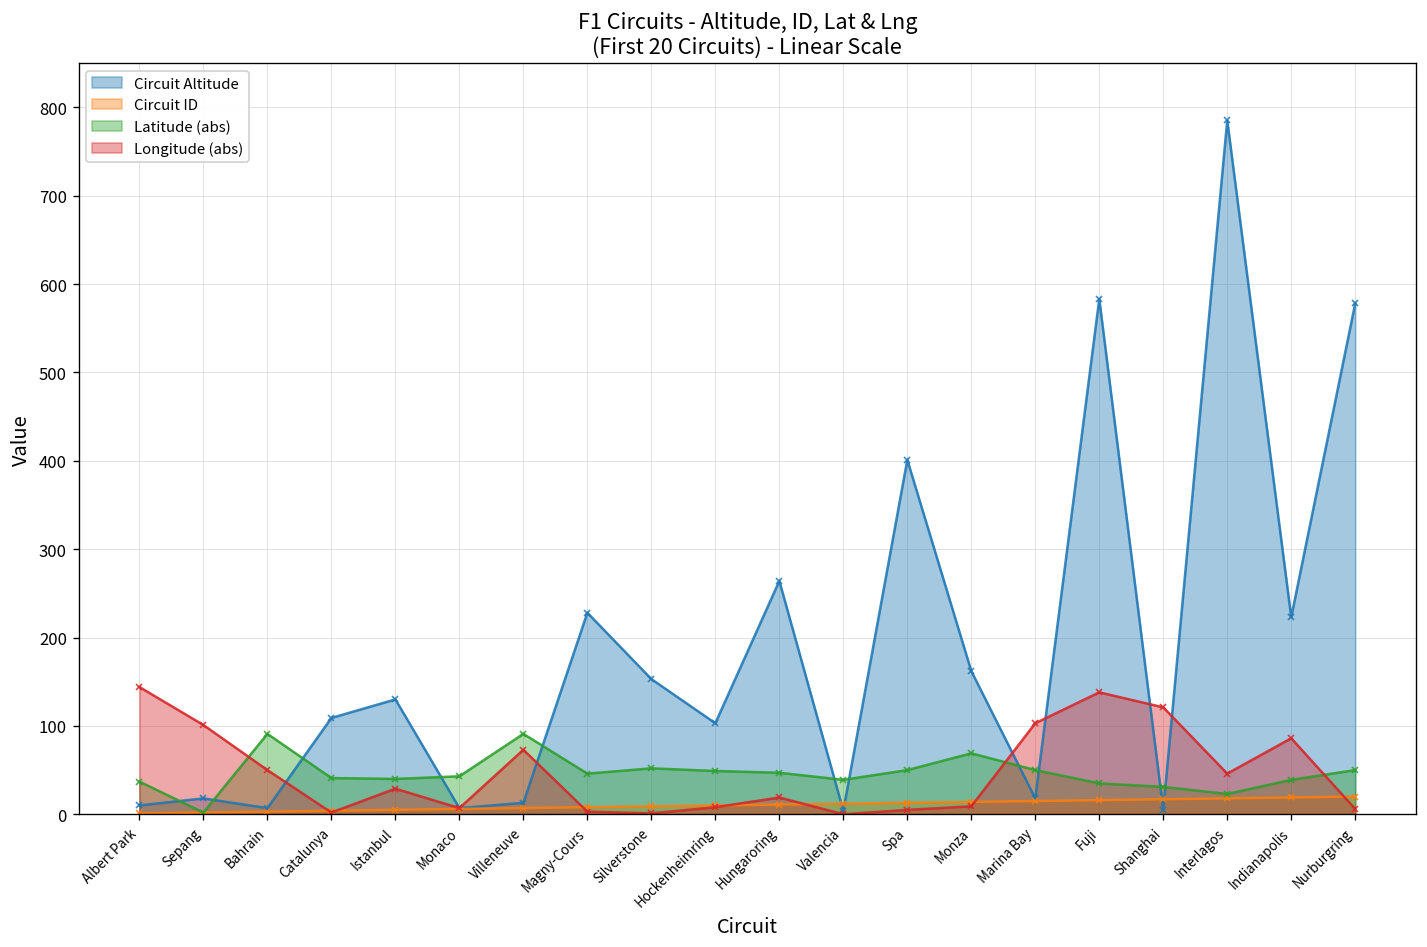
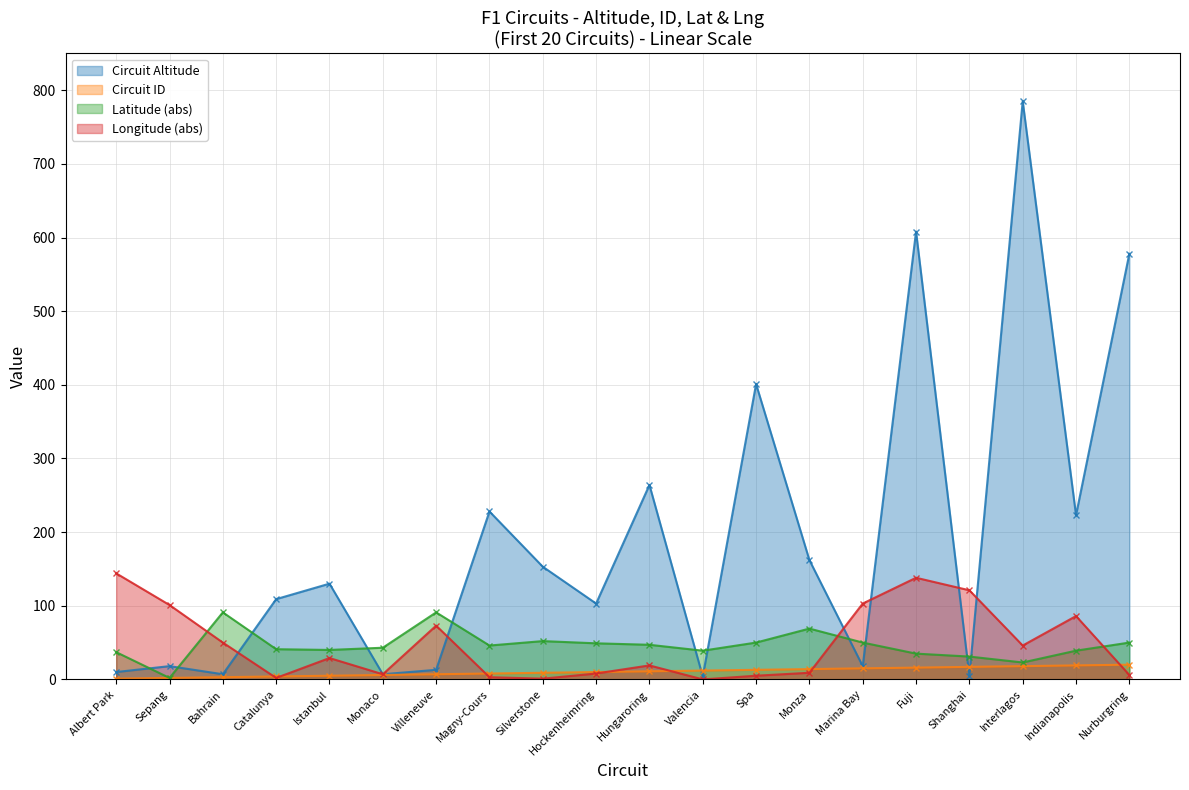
  {
    "Circuit Altitude": {
      "Albert Park": 10,
      "Sepang": 20,
      "Bahrain": 10,
      "Catalunya": 110,
      "Istanbul": 130,
      "Villeneuve": 10,
      "Magny-Cours": 230,
      "Silverstone": 150,
      "Hockenheimring": 100,
      "Hungaroring": 260,
      "Valencia": 0,
      "Spa": 400,
      "Monza": 160,
-     "Fuji": 580,
+     "Fuji": 610,
      "Shanghai": 10,
      "Interlagos": 790,
      "Indianapolis": 220,
      "Nurburgring": 580
    },
    "Latitude (abs)": {
      "Albert Park": 40,
      "Bahrain": 90,
      "Catalunya": 40,
      "Istanbul": 40,
      "Monaco": 40,
      "Villeneuve": 90,
      "Magny-Cours": 50,
      "Silverstone": 50,
      "Hockenheimring": 50,
      "Hungaroring": 50,
      "Valencia": 40,
      "Spa": 50,
      "Monza": 70,
      "Marina Bay": 50,
      "Fuji": 40,
      "Shanghai": 30,
      "Interlagos": 20,
      "Indianapolis": 40,
      "Nurburgring": 50
    }
  }
